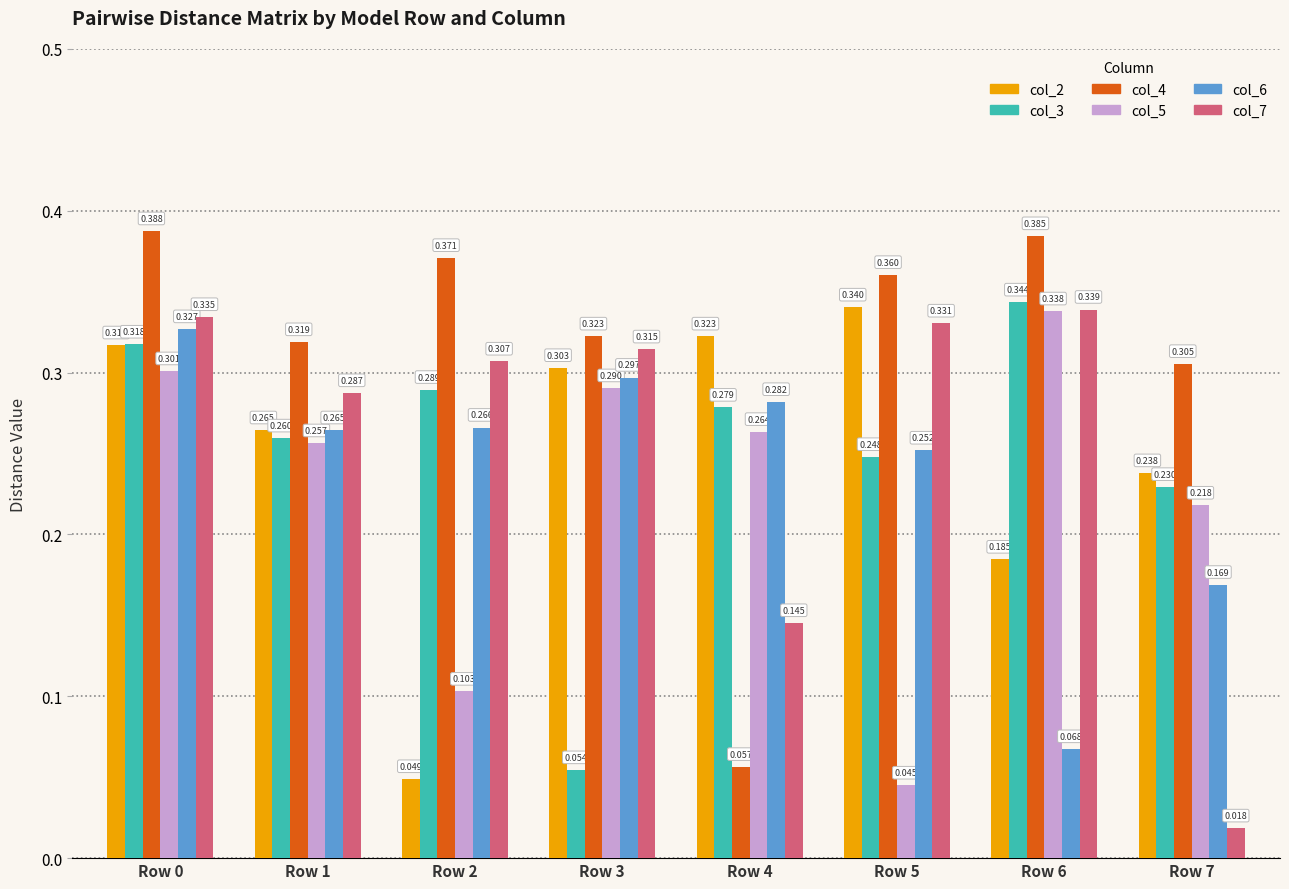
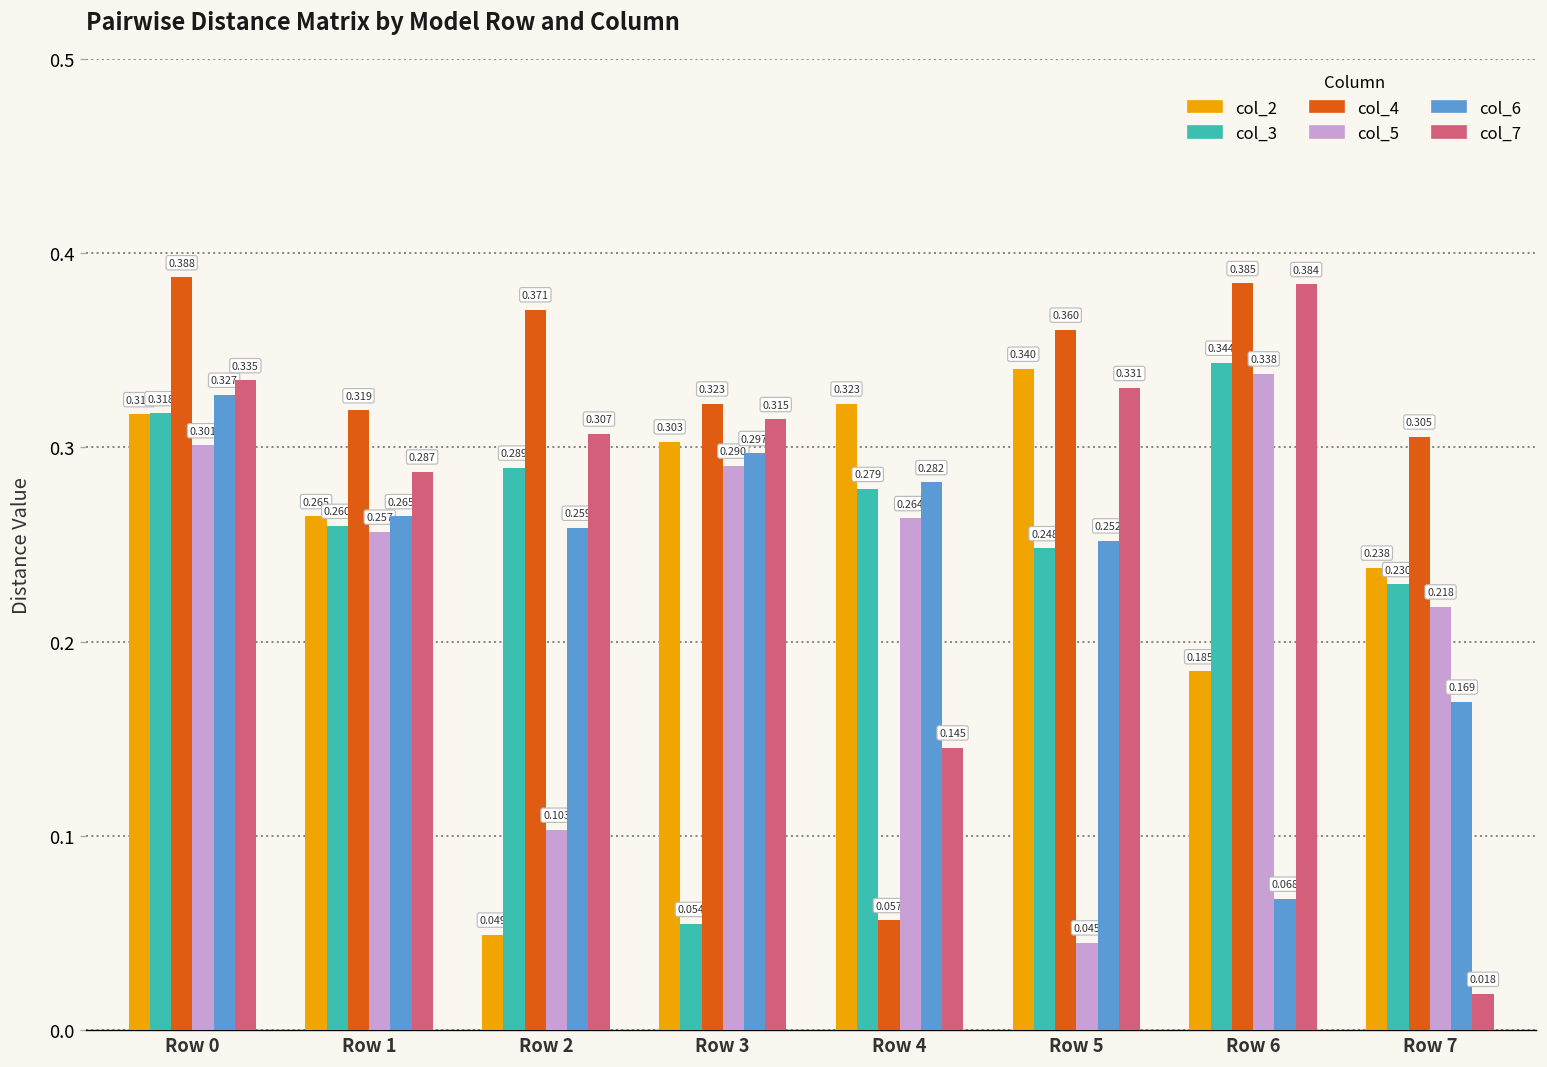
  {
    "col_6": {
-     "Row 2": 0.266
+     "Row 2": 0.259
    },
    "col_7": {
-     "Row 6": 0.339
+     "Row 6": 0.384
    }
  }
